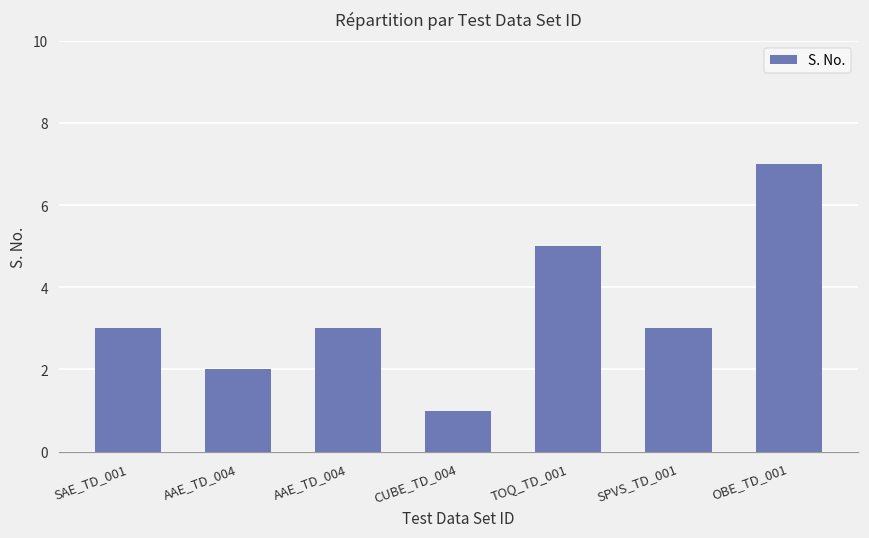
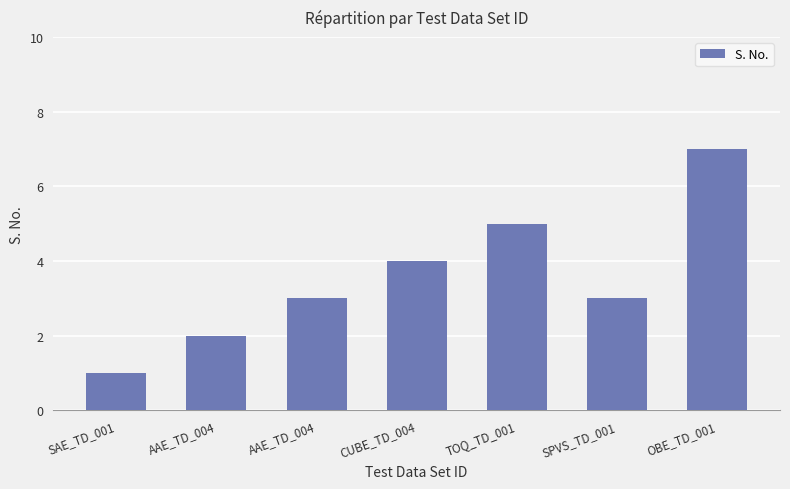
  {
-   "SAE_TD_001": 3,
-   "CUBE_TD_004": 1,
+   "SAE_TD_001": 1,
+   "CUBE_TD_004": 4,
    "TOQ_TD_001": 5,
    "SPVS_TD_001": 3,
    "OBE_TD_001": 7
  }
